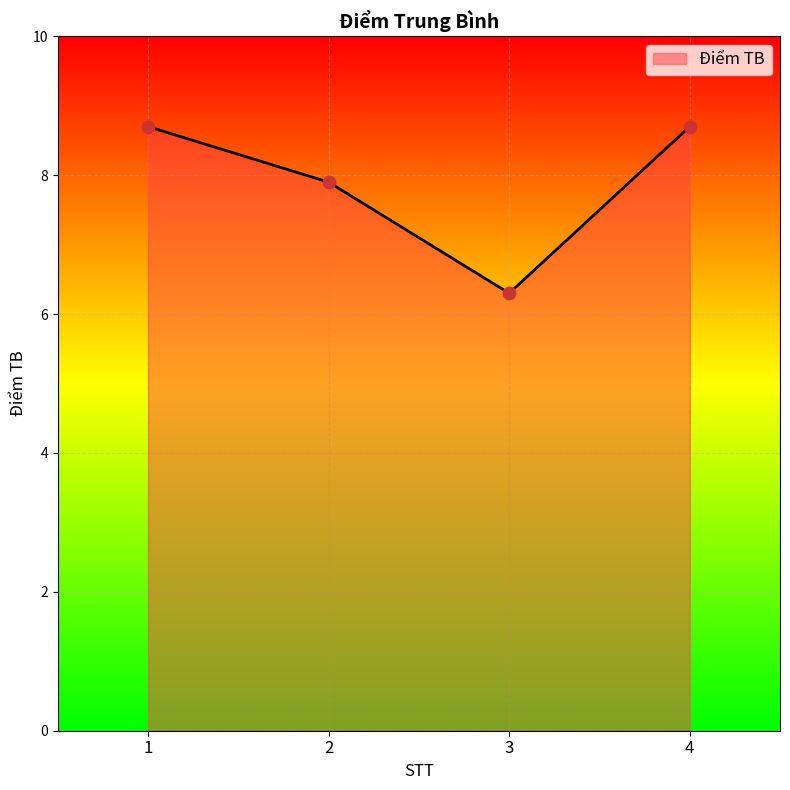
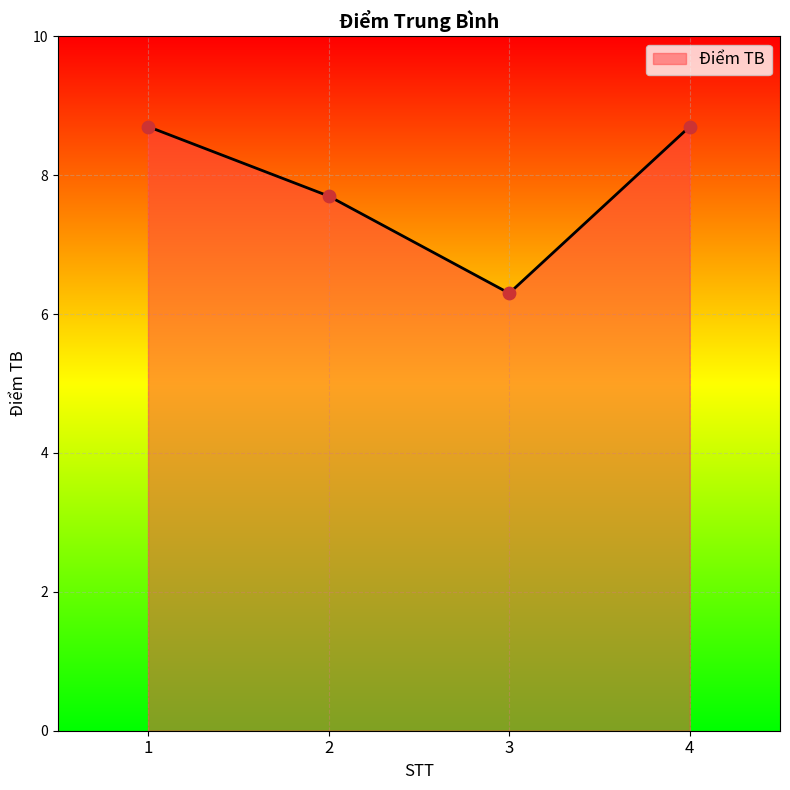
  {
    "1": 8.7,
-   "2": 7.9,
+   "2": 7.7,
    "3": 6.3,
    "4": 8.7
  }
